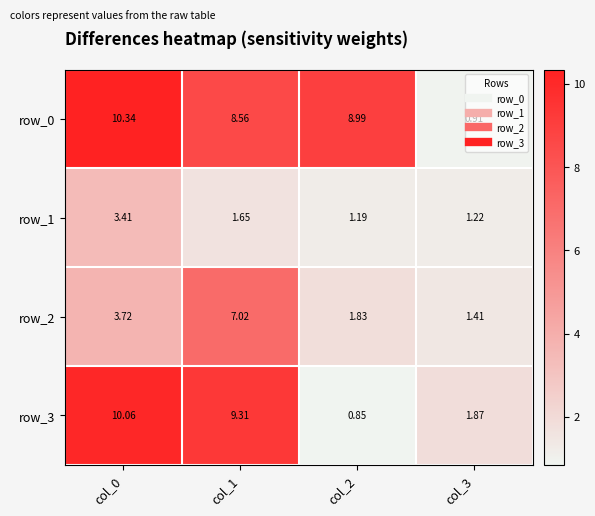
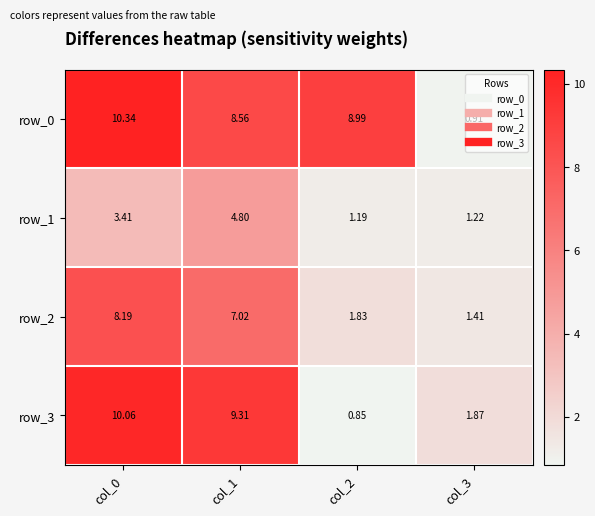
  {
    "row_0": {
      "col_0": 10.34,
      "col_1": 8.56,
      "col_2": 8.99
    },
    "row_1": {
      "col_0": 3.41,
-     "col_1": 1.65,
+     "col_1": 4.80,
      "col_2": 1.19,
      "col_3": 1.22
    },
    "row_2": {
-     "col_0": 3.72,
+     "col_0": 8.19,
      "col_1": 7.02,
      "col_2": 1.83,
      "col_3": 1.41
    },
    "row_3": {
      "col_0": 10.06,
      "col_1": 9.31,
      "col_2": 0.85,
      "col_3": 1.87
    }
  }
